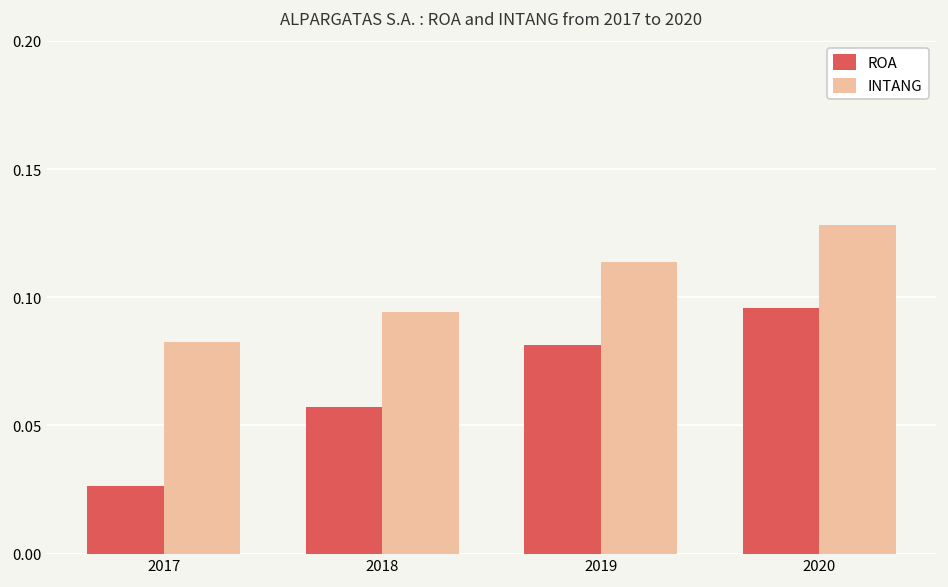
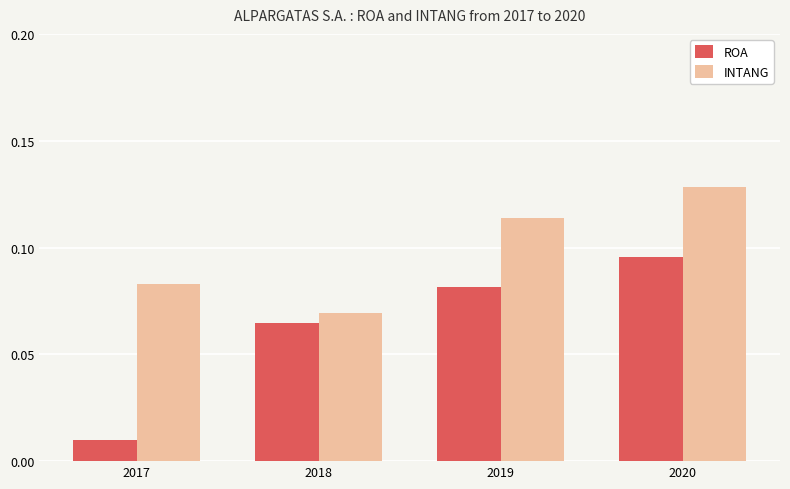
  {
    "ROA": {
-     "2017": 0.026,
-     "2018": 0.057,
+     "2017": 0.010,
+     "2018": 0.065,
      "2019": 0.081,
      "2020": 0.096
    },
    "INTANG": {
      "2017": 0.083,
-     "2018": 0.094,
+     "2018": 0.070,
      "2019": 0.114,
      "2020": 0.128
    }
  }
